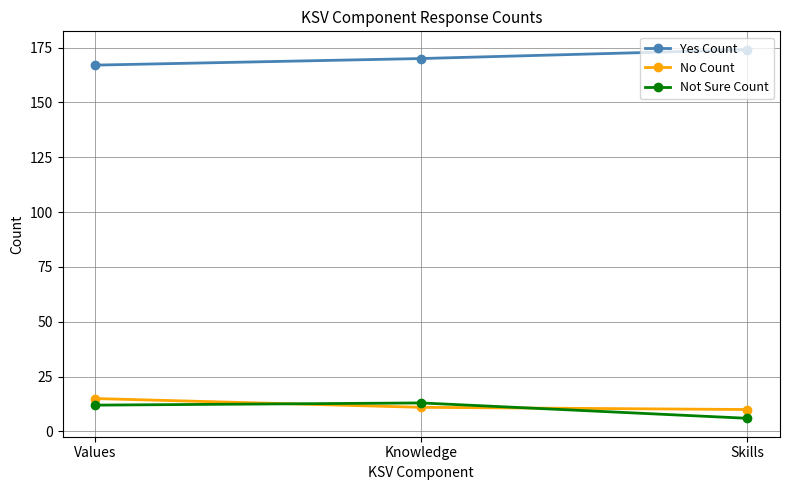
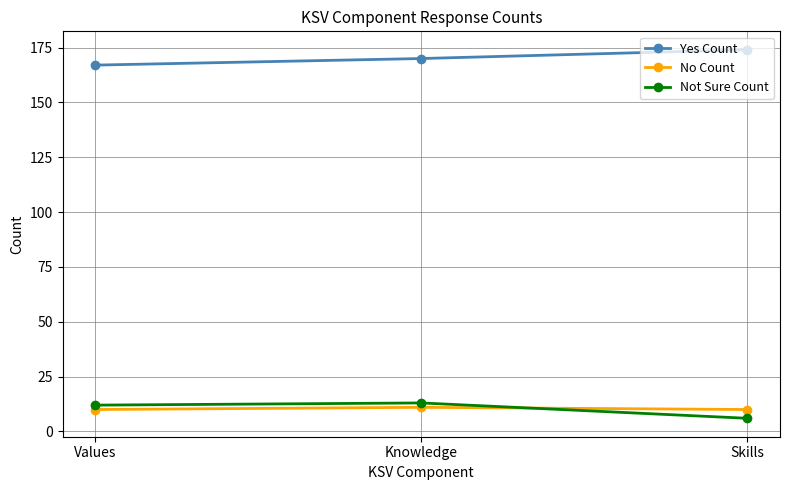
  {
    "Yes Count": {
      "Values": 167,
      "Knowledge": 170
    },
    "No Count": {
-     "Values": 15,
+     "Values": 10,
      "Knowledge": 11,
      "Skills": 10
    },
    "Not Sure Count": {
      "Values": 12,
      "Knowledge": 13,
      "Skills": 6
    }
  }
